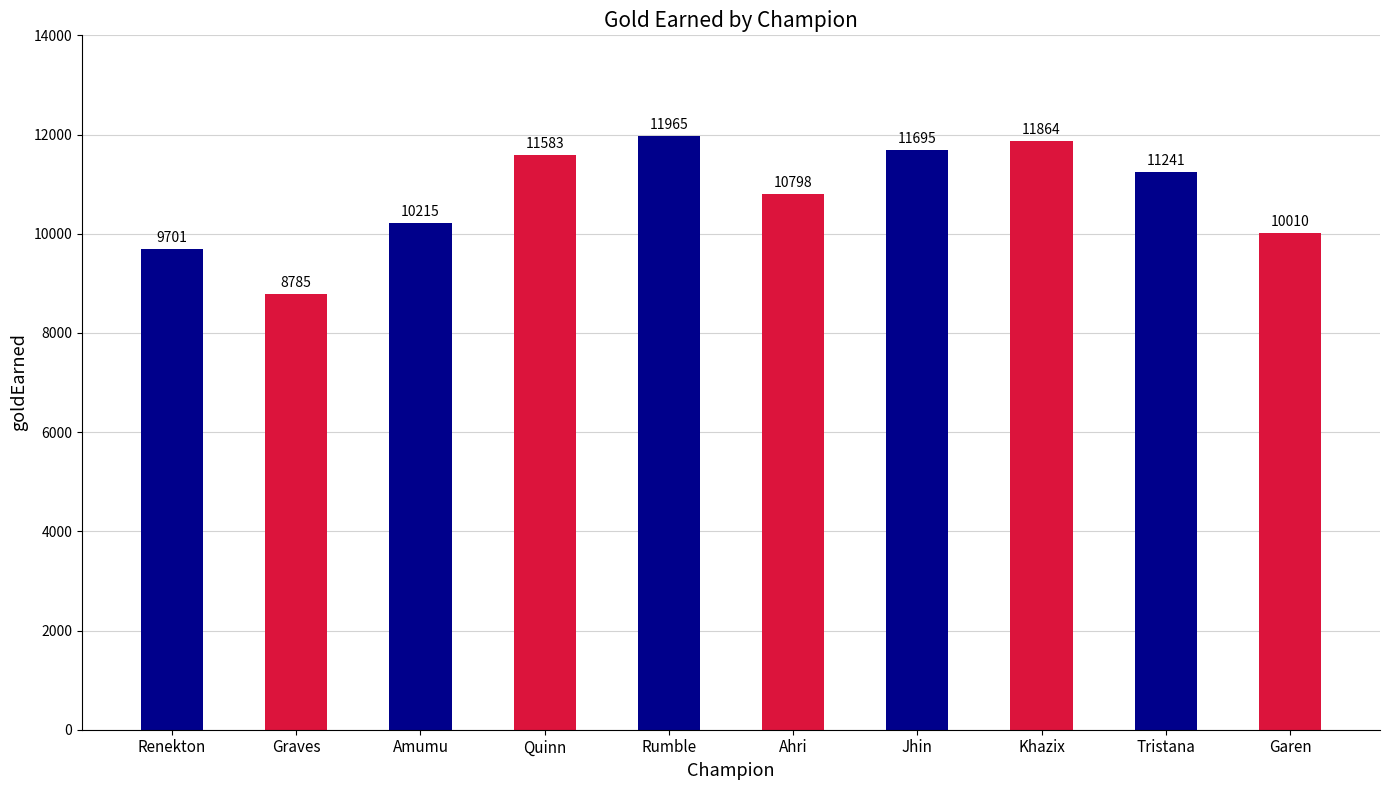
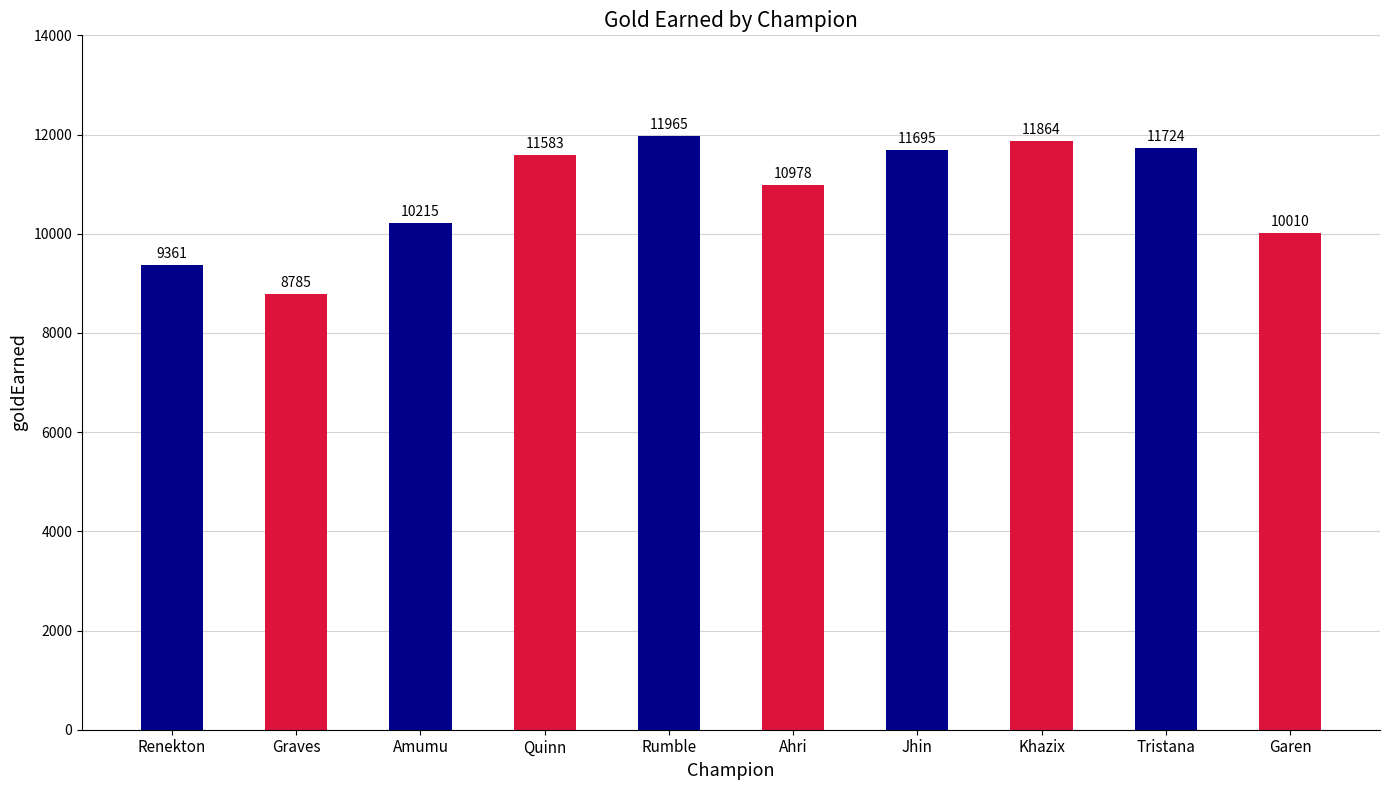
  {
-   "Renekton": 9701,
+   "Renekton": 9361,
    "Graves": 8785,
    "Amumu": 10215,
    "Quinn": 11583,
    "Rumble": 11965,
-   "Ahri": 10798,
+   "Ahri": 10978,
    "Jhin": 11695,
    "Khazix": 11864,
-   "Tristana": 11241,
+   "Tristana": 11724,
    "Garen": 10010
  }
